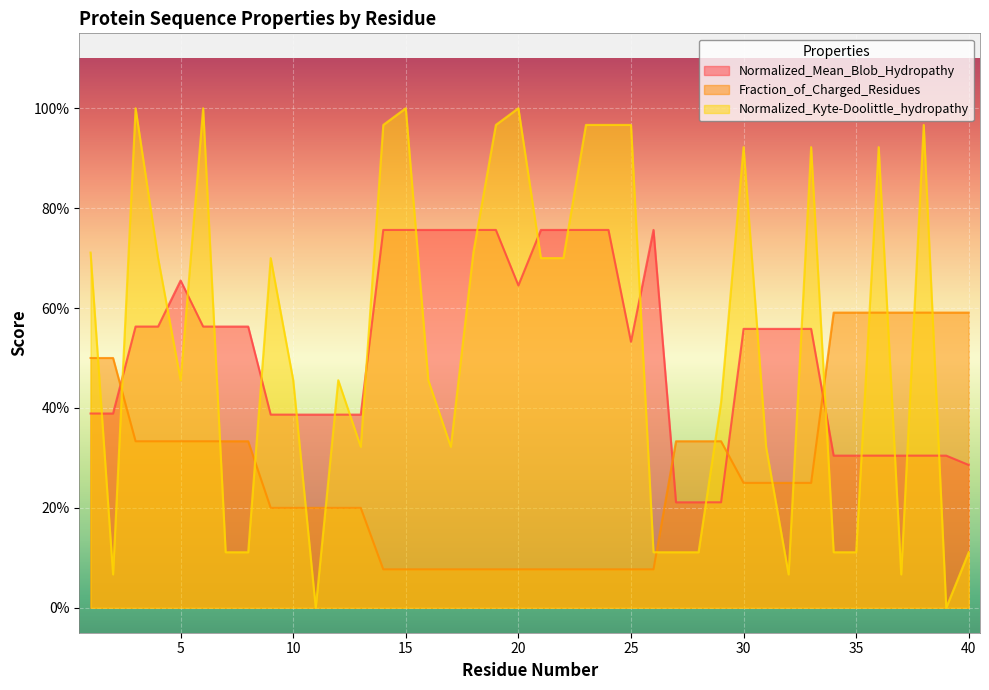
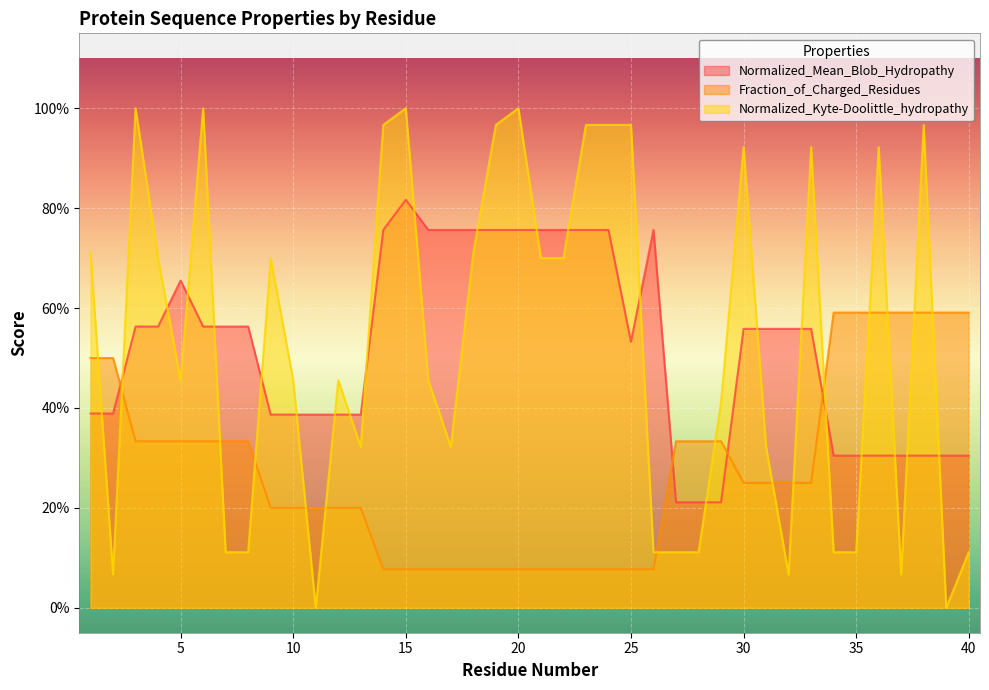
  {
    "Normalized_Mean_Blob_Hydropathy": {
      "5": "66%",
      "10": "39%",
-     "15": "76%",
-     "20": "65%",
+     "15": "82%",
+     "20": "76%",
      "25": "53%",
      "30": "56%",
      "35": "30%",
-     "40": "29%"
+     "40": "30%"
    }
  }
